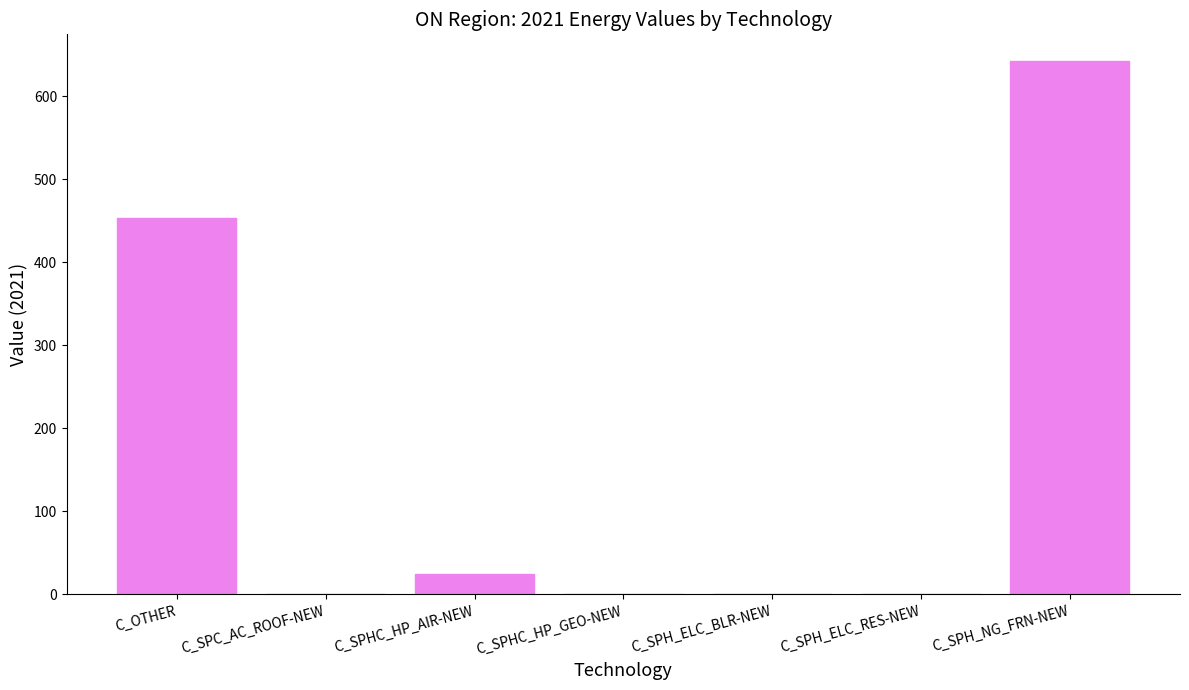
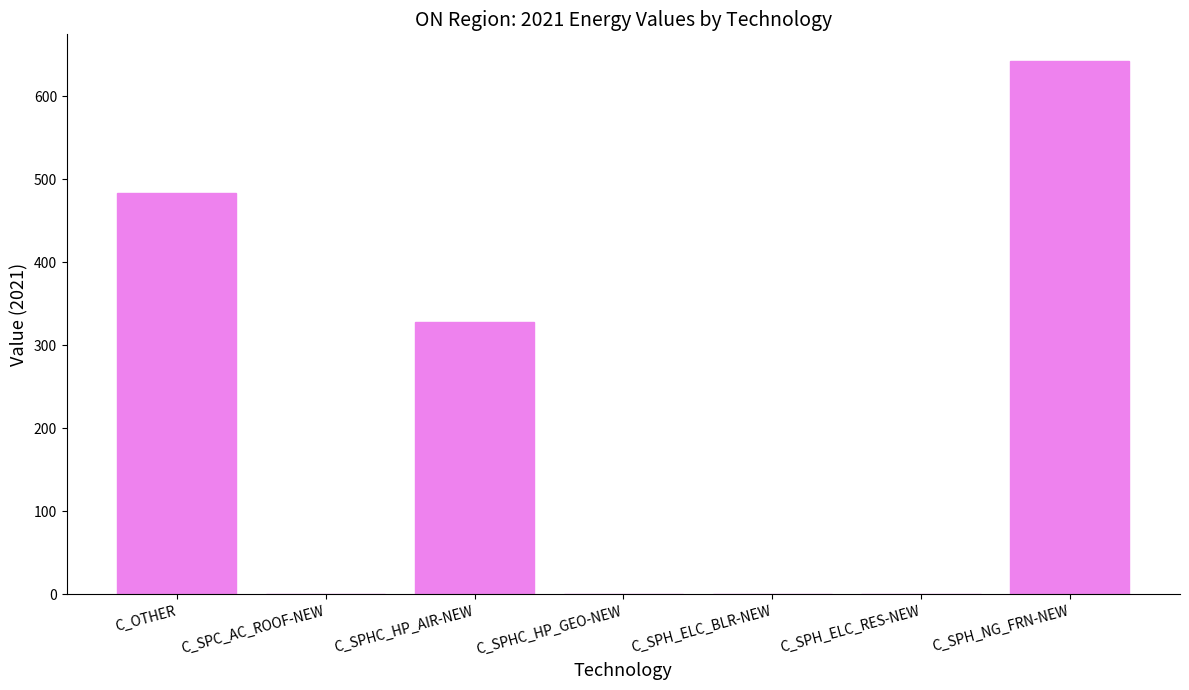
  {
-   "C_OTHER": 450,
-   "C_SPHC_HP_AIR-NEW": 20,
+   "C_OTHER": 480,
+   "C_SPHC_HP_AIR-NEW": 330,
    "C_SPH_NG_FRN-NEW": 640
  }
